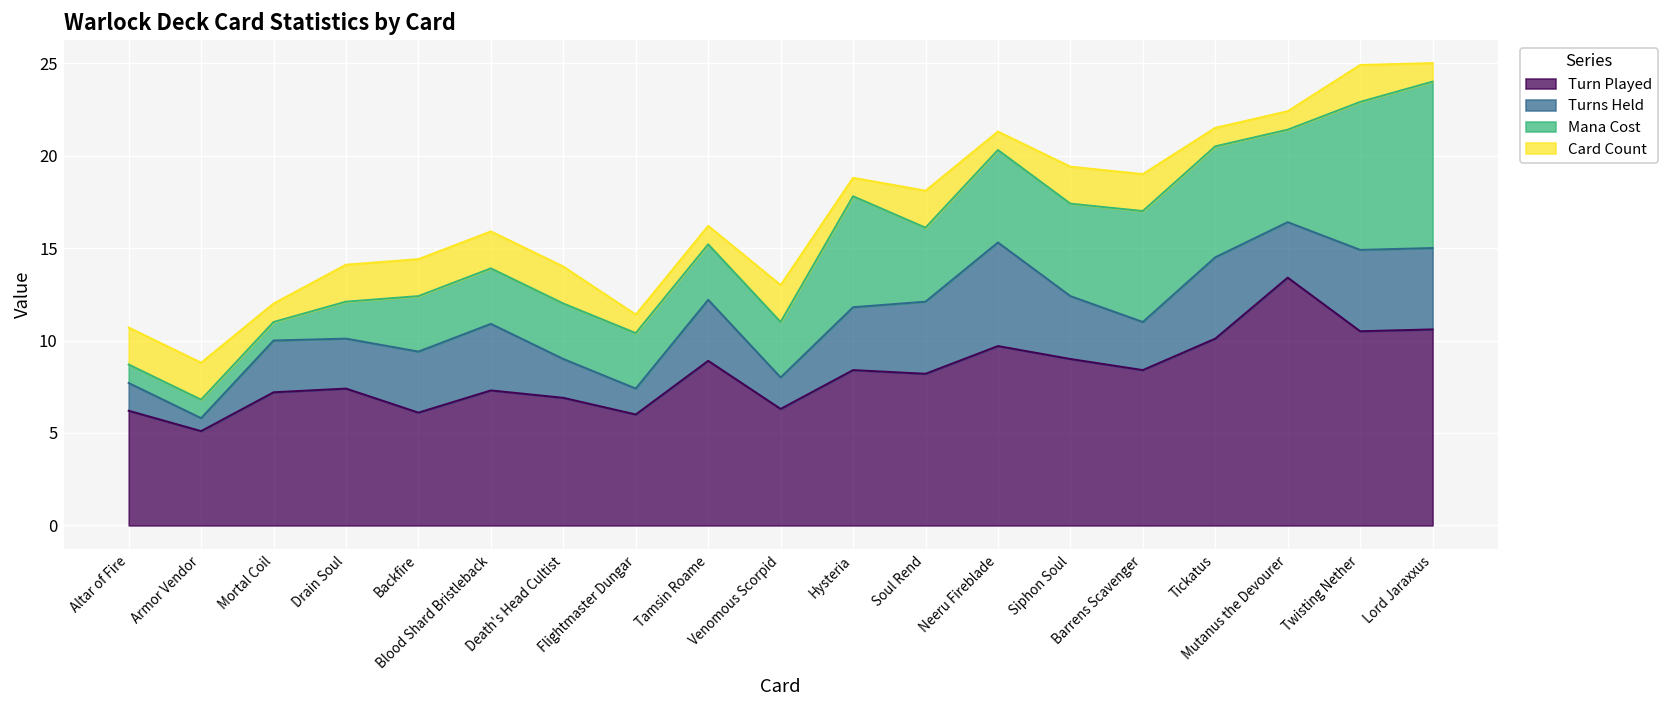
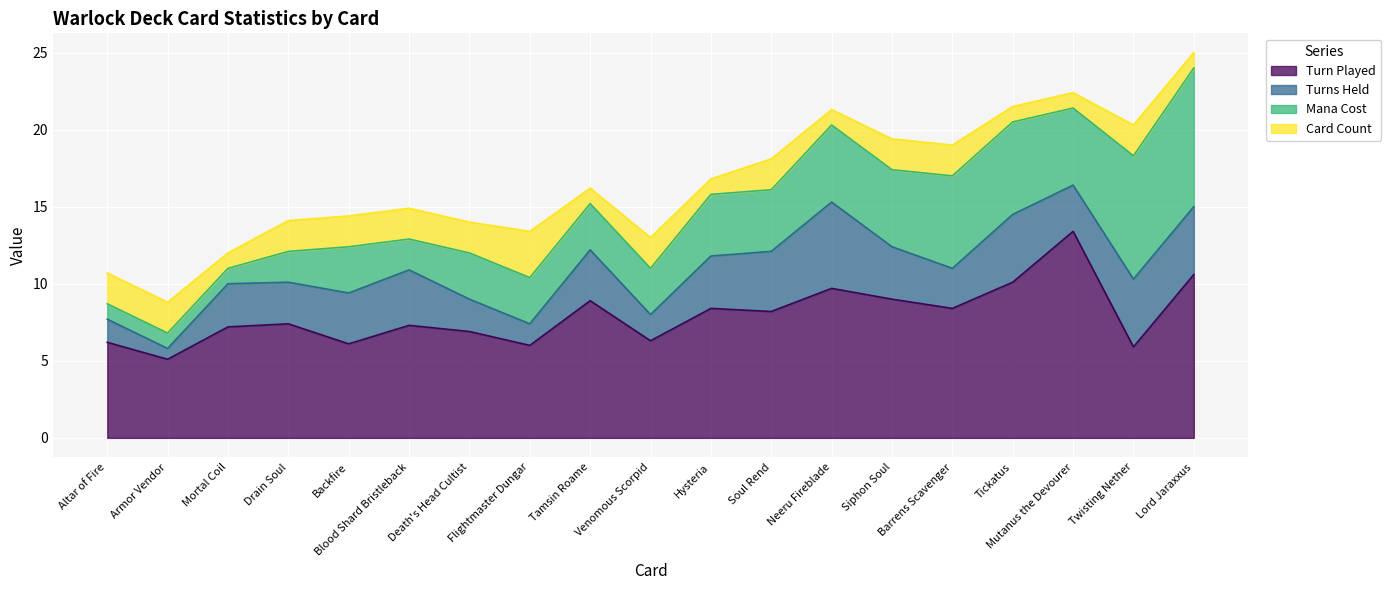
  {
    "Turn Played": {
      "Altar of Fire": 6.2,
      "Armor Vendor": 5.1,
      "Mortal Coil": 7.2,
      "Drain Soul": 7.4,
      "Backfire": 6.1,
      "Blood Shard Bristleback": 7.3,
      "Death's Head Cultist": 6.9,
      "Flightmaster Dungar": 6.0,
      "Tamsin Roame": 8.9,
      "Venomous Scorpid": 6.3,
      "Hysteria": 8.4,
      "Soul Rend": 8.2,
      "Neeru Fireblade": 9.7,
      "Siphon Soul": 9.0,
      "Barrens Scavenger": 8.4,
      "Tickatus": 10.1,
      "Mutanus the Devourer": 13.4,
-     "Twisting Nether": 10.5,
+     "Twisting Nether": 5.9,
      "Lord Jaraxxus": 10.6
    },
    "Turns Held": {
      "Altar of Fire": 1.5,
      "Armor Vendor": 0.7,
      "Mortal Coil": 2.8,
      "Drain Soul": 2.7,
      "Backfire": 3.3,
      "Blood Shard Bristleback": 3.6,
      "Death's Head Cultist": 2.1,
      "Flightmaster Dungar": 1.4,
      "Tamsin Roame": 3.3,
      "Venomous Scorpid": 1.7,
      "Hysteria": 3.4,
      "Soul Rend": 3.9,
      "Neeru Fireblade": 5.6,
      "Siphon Soul": 3.4,
      "Barrens Scavenger": 2.6,
      "Tickatus": 4.4,
      "Mutanus the Devourer": 3.0,
      "Twisting Nether": 4.4,
      "Lord Jaraxxus": 4.4
    },
    "Mana Cost": {
      "Altar of Fire": 1,
      "Armor Vendor": 1,
      "Mortal Coil": 1,
      "Drain Soul": 2,
      "Backfire": 3,
-     "Blood Shard Bristleback": 3,
+     "Blood Shard Bristleback": 2,
      "Death's Head Cultist": 3,
      "Flightmaster Dungar": 3,
      "Tamsin Roame": 3,
      "Venomous Scorpid": 3,
-     "Hysteria": 6,
+     "Hysteria": 4,
      "Soul Rend": 4,
      "Neeru Fireblade": 5,
      "Siphon Soul": 5,
      "Barrens Scavenger": 6,
      "Tickatus": 6,
      "Mutanus the Devourer": 5,
      "Twisting Nether": 8,
      "Lord Jaraxxus": 9
    },
    "Card Count": {
      "Altar of Fire": 2,
      "Armor Vendor": 2,
      "Mortal Coil": 1,
      "Drain Soul": 2,
      "Backfire": 2,
      "Blood Shard Bristleback": 2,
      "Death's Head Cultist": 2,
-     "Flightmaster Dungar": 1,
+     "Flightmaster Dungar": 3,
      "Tamsin Roame": 1,
      "Venomous Scorpid": 2,
      "Hysteria": 1,
      "Soul Rend": 2,
      "Neeru Fireblade": 1,
      "Siphon Soul": 2,
      "Barrens Scavenger": 2,
      "Tickatus": 1,
      "Mutanus the Devourer": 1,
      "Twisting Nether": 2,
      "Lord Jaraxxus": 1
    }
  }
